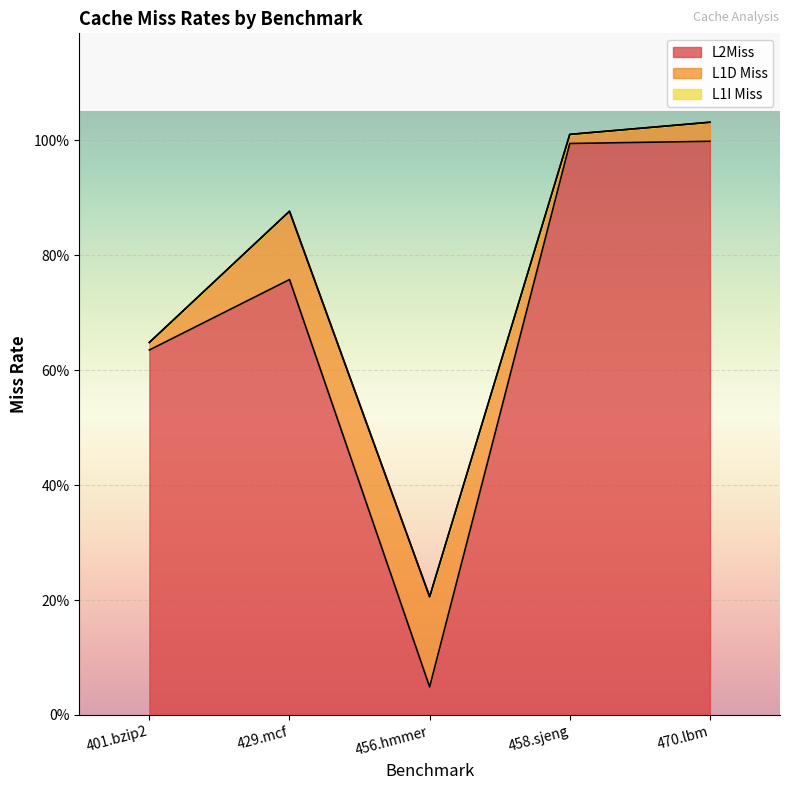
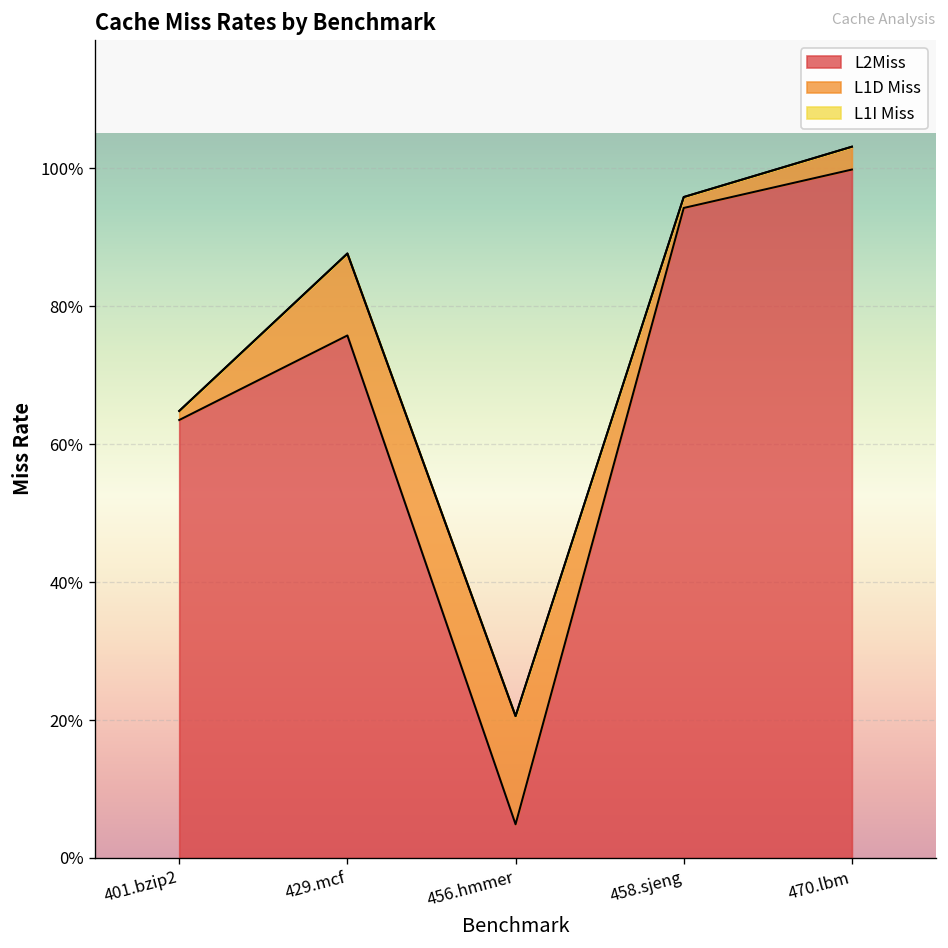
  {
    "L2Miss": {
      "401.bzip2": "63%",
      "429.mcf": "76%",
      "456.hmmer": "5%",
-     "458.sjeng": "99%",
+     "458.sjeng": "94%",
      "470.lbm": "100%"
    },
    "L1I Miss": {
      "401.bzip2": "1%",
      "429.mcf": "12%",
      "456.hmmer": "16%",
      "458.sjeng": "2%",
      "470.lbm": "3%"
    }
  }
